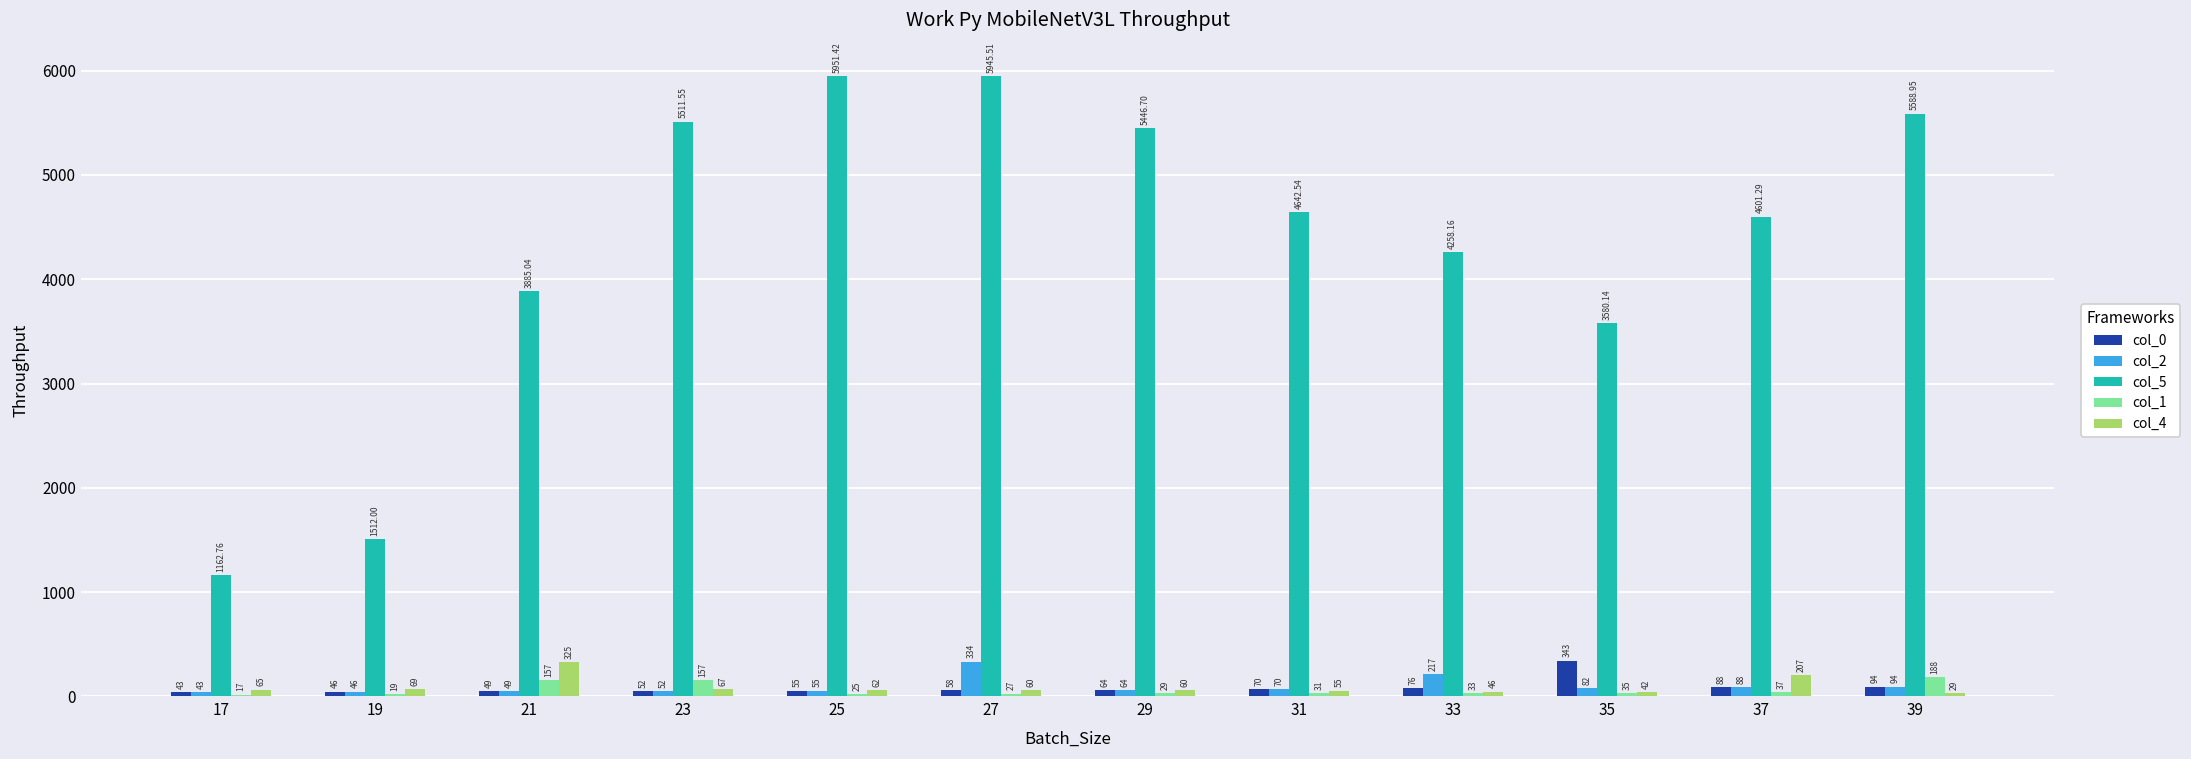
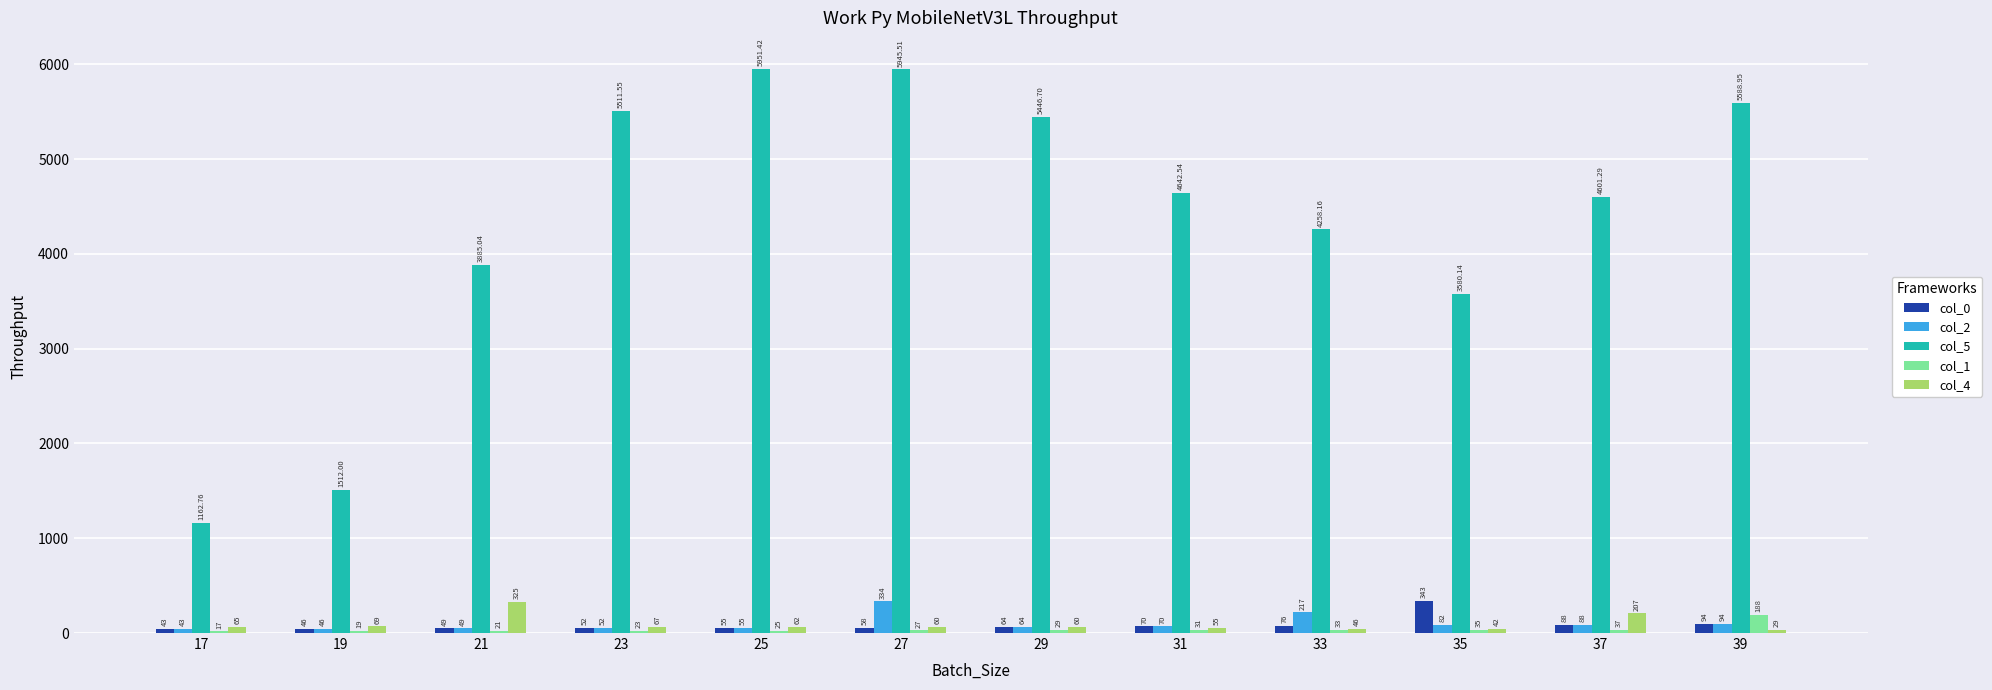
  {
    "col_0": {
      "17": 43,
      "19": 46,
      "21": 49,
      "23": 52,
      "25": 55,
      "27": 58,
      "29": 64,
      "31": 70,
      "33": 76,
      "35": 343,
      "37": 88,
      "39": 94
    },
    "col_2": {
      "17": 43,
      "19": 46,
      "21": 49,
      "23": 52,
      "25": 55,
      "27": 334,
      "29": 64,
      "31": 70,
      "33": 217,
      "35": 82,
      "37": 88,
      "39": 94
    },
    "col_5": {
      "17": 1162.76,
      "19": 1512.00,
      "21": 3885.04,
      "23": 5511.55,
      "25": 5951.42,
      "27": 5945.51,
      "29": 5446.70,
      "31": 4642.54,
      "33": 4258.16,
      "35": 3580.14,
      "37": 4601.29,
      "39": 5588.95
    },
    "col_1": {
      "17": 17,
      "19": 19,
-     "21": 157,
-     "23": 157,
+     "21": 21,
+     "23": 23,
      "25": 25,
      "27": 27,
      "29": 29,
      "31": 31,
      "33": 33,
      "35": 35,
      "37": 37,
      "39": 188
    },
    "col_4": {
      "17": 65,
      "19": 69,
      "21": 325,
      "23": 67,
      "25": 62,
      "27": 60,
      "29": 60,
      "31": 55,
      "33": 46,
      "35": 42,
      "37": 207,
      "39": 29
    }
  }
